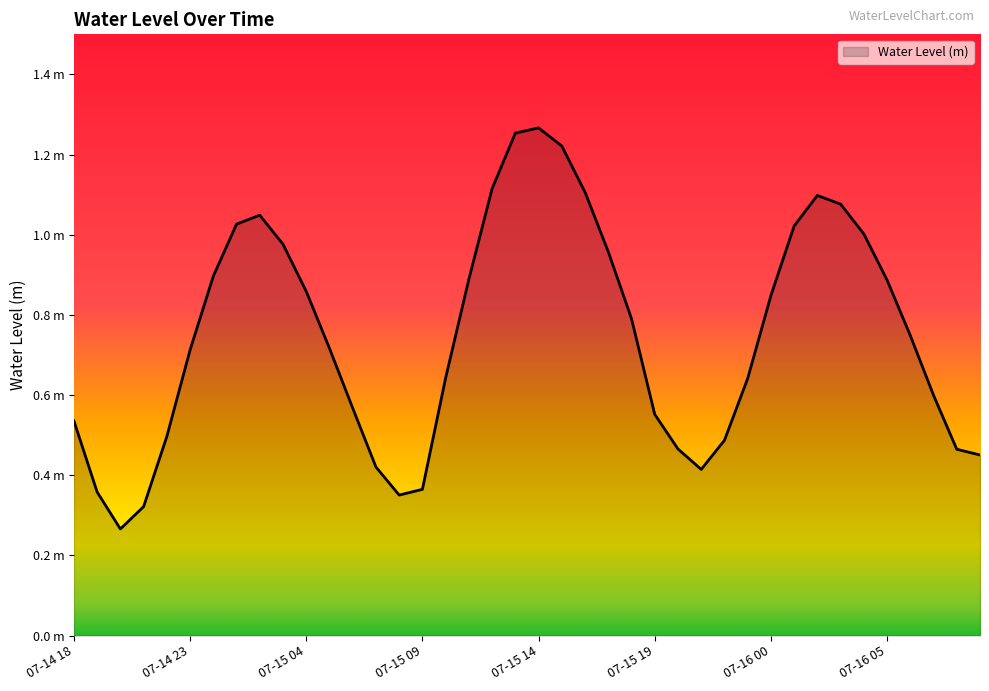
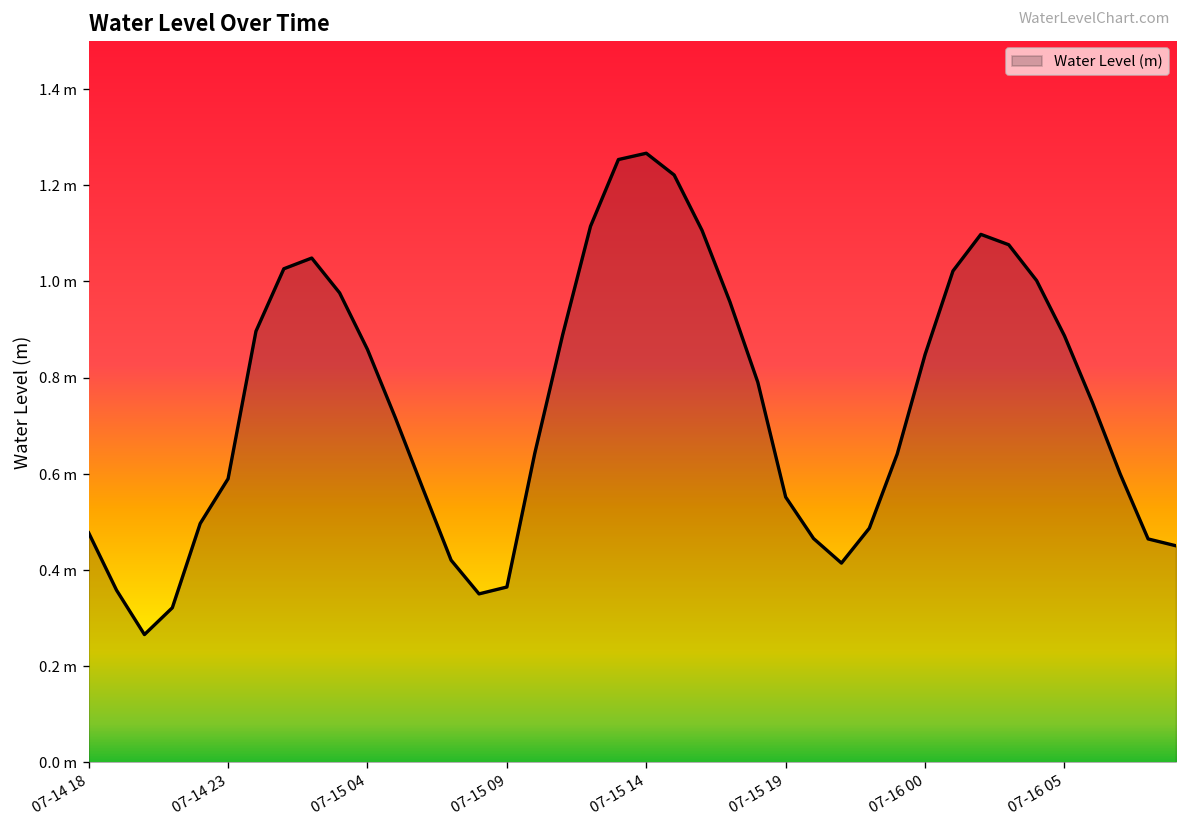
  {
-   "07-14 18": "0.54 m",
-   "07-14 23": "0.71 m",
+   "07-14 18": "0.48 m",
+   "07-14 23": "0.59 m",
    "07-15 04": "0.86 m",
    "07-15 09": "0.36 m",
    "07-15 14": "1.27 m",
    "07-15 19": "0.55 m",
    "07-16 00": "0.85 m",
    "07-16 05": "0.89 m"
  }
